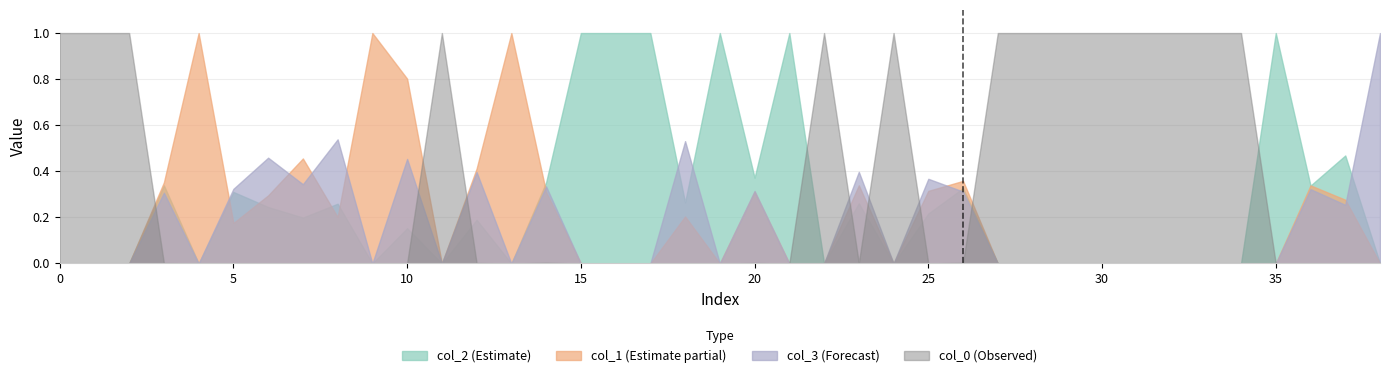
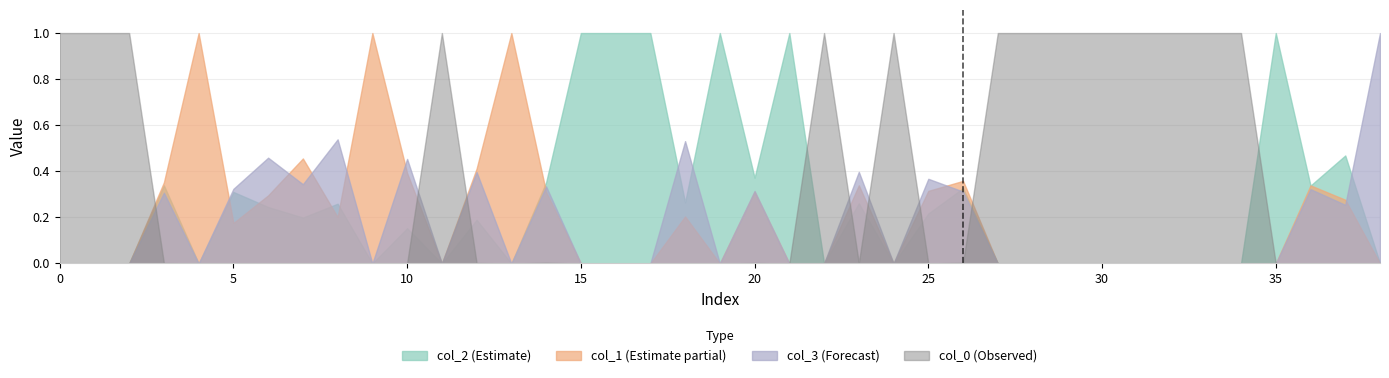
  {
    "col_1 (Estimate partial)": {
      "5": 0.18,
-     "10": 0.80,
+     "10": 0.39,
      "25": 0.31
    }
  }
